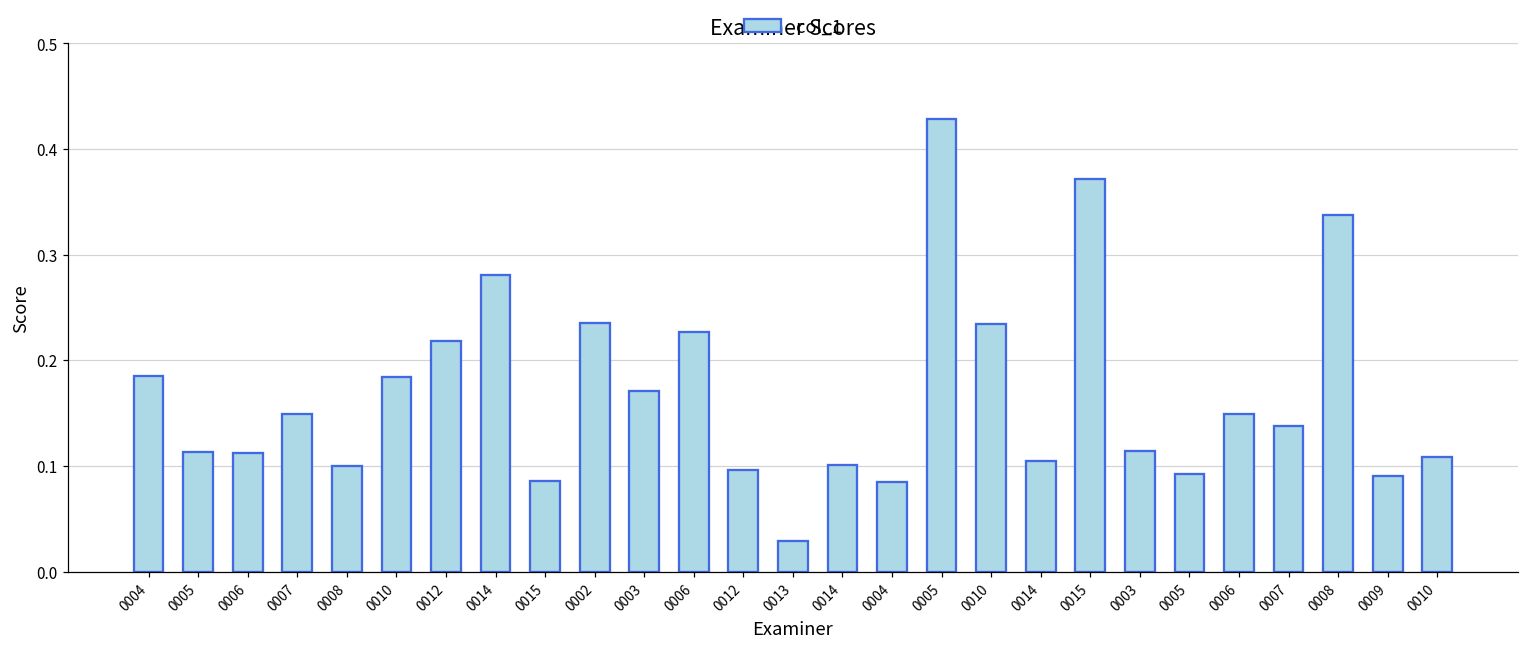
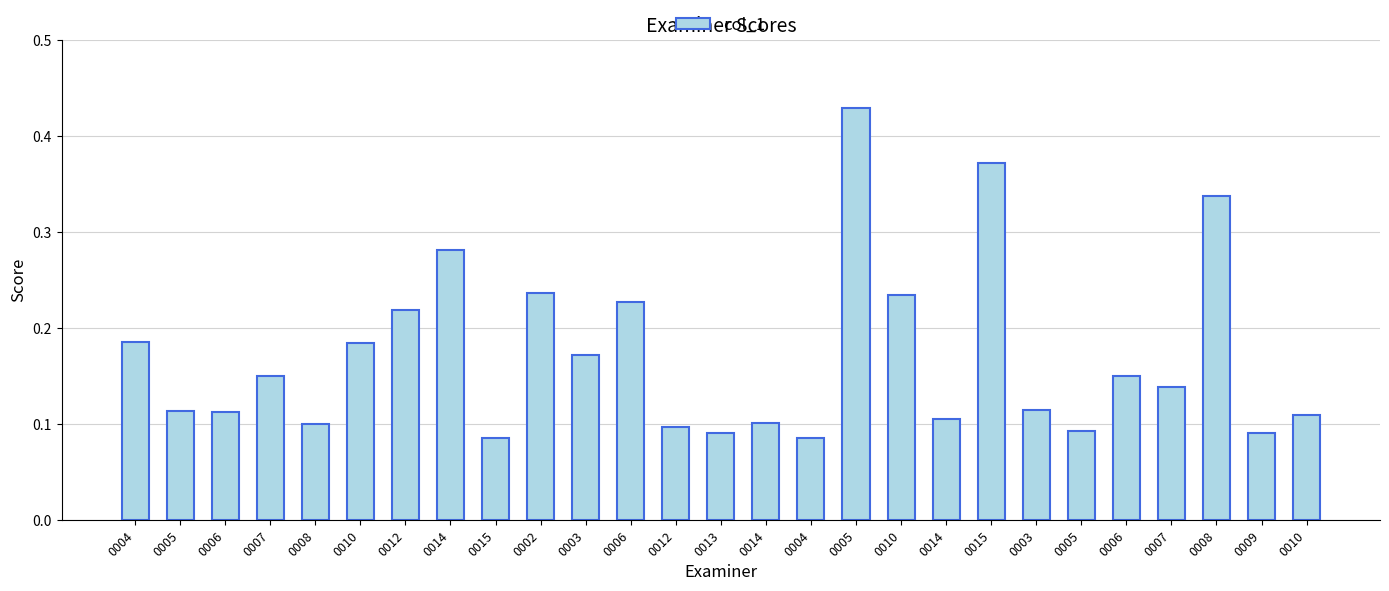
  {
    "0002": 0.24,
-   "0013": 0.03,
+   "0013": 0.09,
    "0009": 0.09
  }
